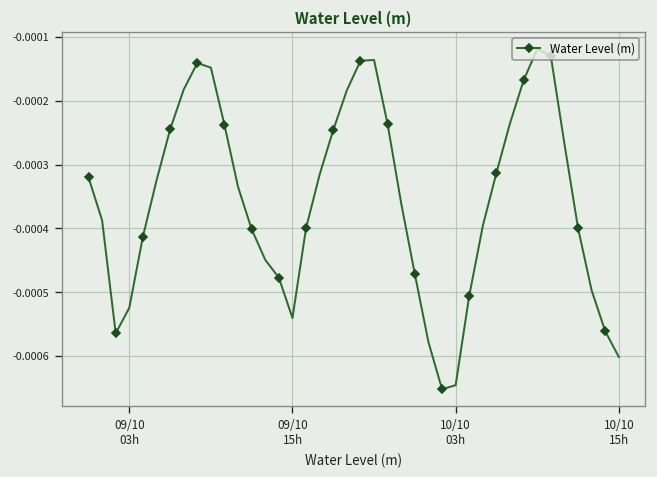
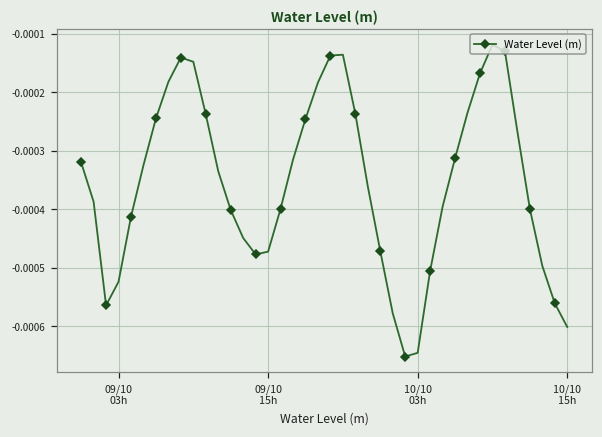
  {
    "09/10 03h": -0.00052,
-   "09/10 15h": -0.00054,
+   "09/10 15h": -0.00047,
    "10/10 03h": -0.00065,
    "10/10 15h": -0.00060
  }
